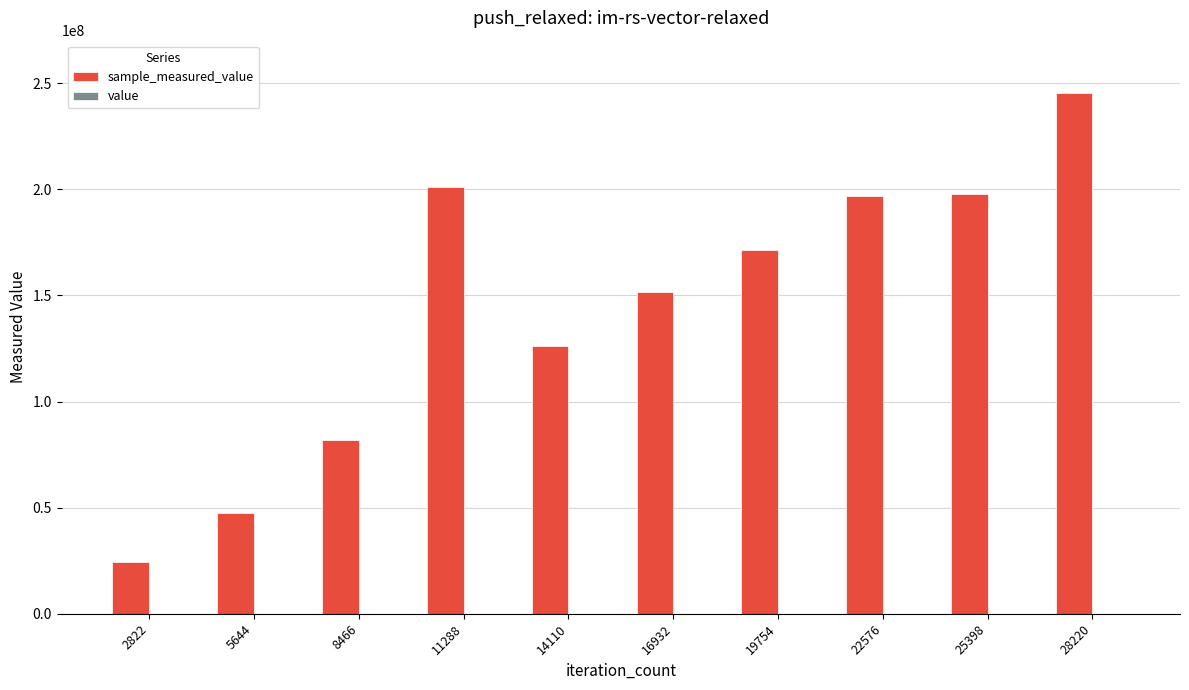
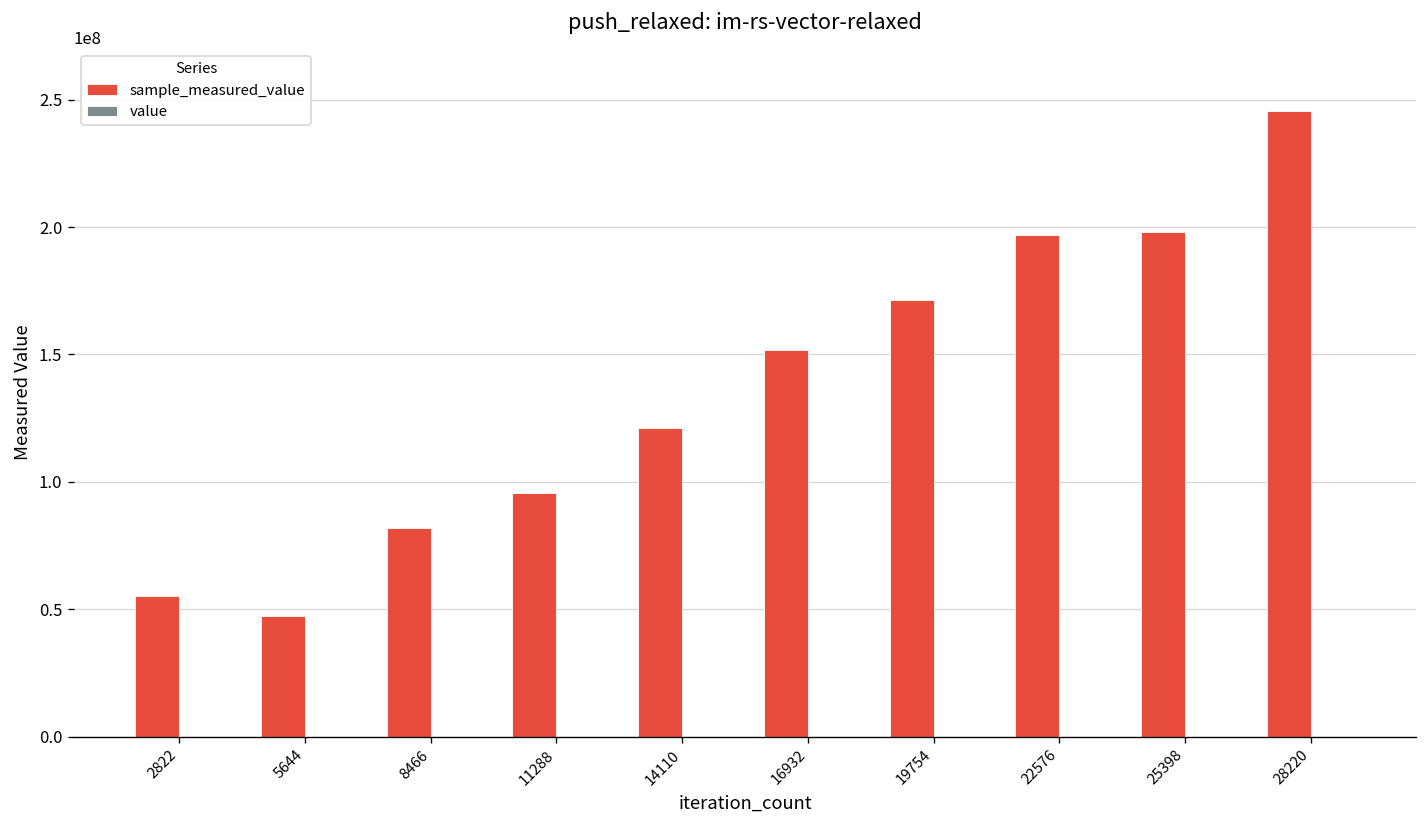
  {
    "sample_measured_value": {
-     "2822": 25000000,
+     "2822": 55000000,
      "5644": 47000000,
      "8466": 82000000,
-     "11288": 201000000,
-     "14110": 126000000,
+     "11288": 96000000,
+     "14110": 121000000,
      "16932": 152000000,
      "19754": 171000000,
      "22576": 197000000,
      "25398": 198000000,
      "28220": 246000000
    }
  }
